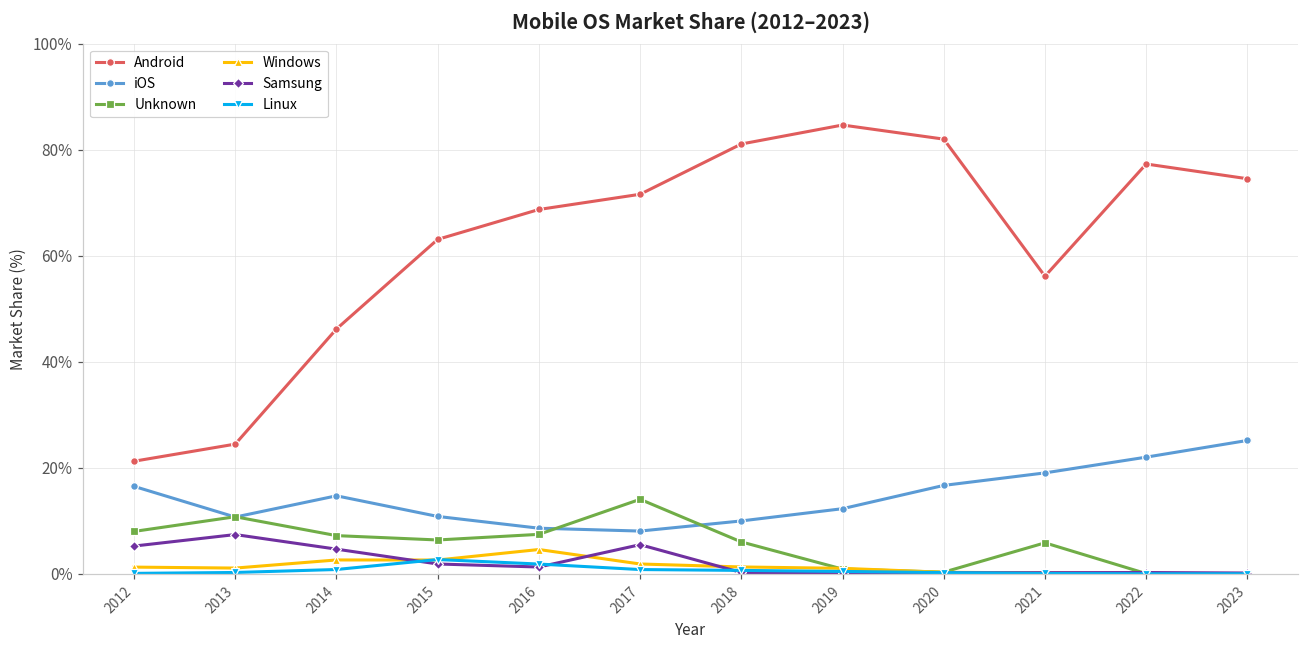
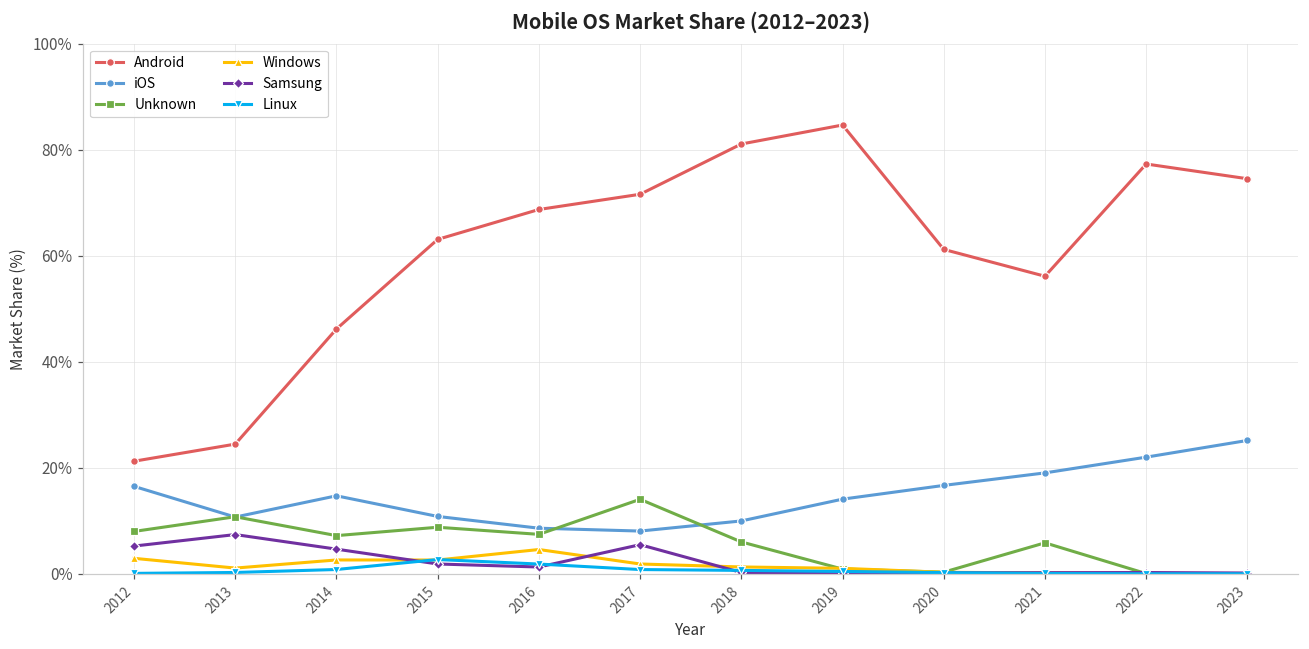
  {
    "Android": {
      "2012": "21%",
      "2013": "24%",
      "2014": "46%",
      "2015": "63%",
      "2016": "69%",
      "2017": "72%",
      "2018": "81%",
      "2019": "85%",
-     "2020": "82%",
+     "2020": "61%",
      "2021": "56%",
      "2022": "77%",
      "2023": "75%"
    },
    "iOS": {
      "2012": "17%",
      "2014": "15%",
      "2015": "11%",
      "2016": "9%",
      "2017": "8%",
      "2018": "10%",
-     "2019": "12%",
+     "2019": "14%",
      "2020": "17%",
      "2021": "19%",
      "2022": "22%",
      "2023": "25%"
    },
    "Unknown": {
      "2012": "8%",
      "2014": "7%",
-     "2015": "6%",
+     "2015": "9%",
      "2016": "7%",
      "2017": "14%",
      "2018": "6%",
      "2021": "6%"
    },
    "Windows": {
-     "2012": "1%",
+     "2012": "3%",
      "2013": "1%",
      "2014": "3%",
      "2016": "5%",
      "2017": "2%",
      "2018": "1%"
    },
    "Samsung": {
      "2012": "5%",
      "2013": "7%",
      "2014": "5%",
      "2015": "2%",
      "2016": "1%",
      "2017": "6%"
    },
    "Linux": {
      "2012": "0%",
      "2013": "0%",
      "2014": "1%",
      "2016": "2%",
      "2017": "1%"
    }
  }
